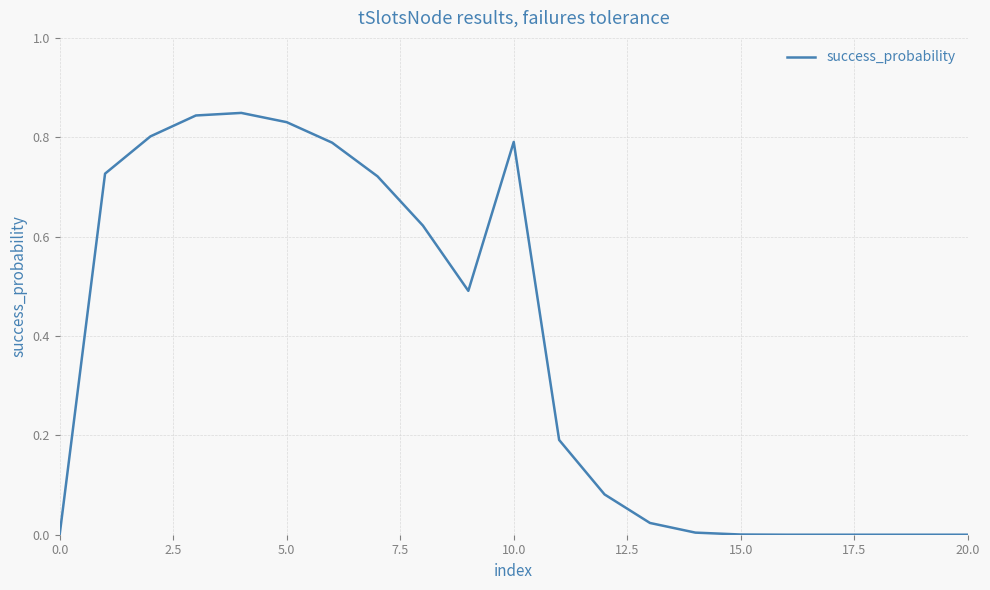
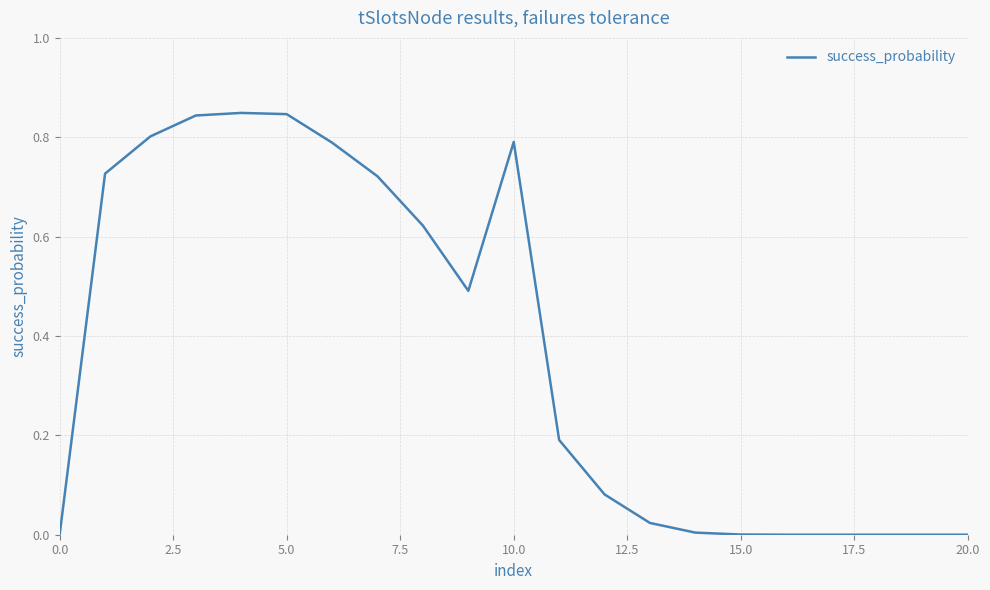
  {
    "0.0": 0.00,
-   "5.0": 0.83,
+   "5.0": 0.85,
    "10.0": 0.79,
    "15.0": 0.00,
    "20.0": 0.00
  }
